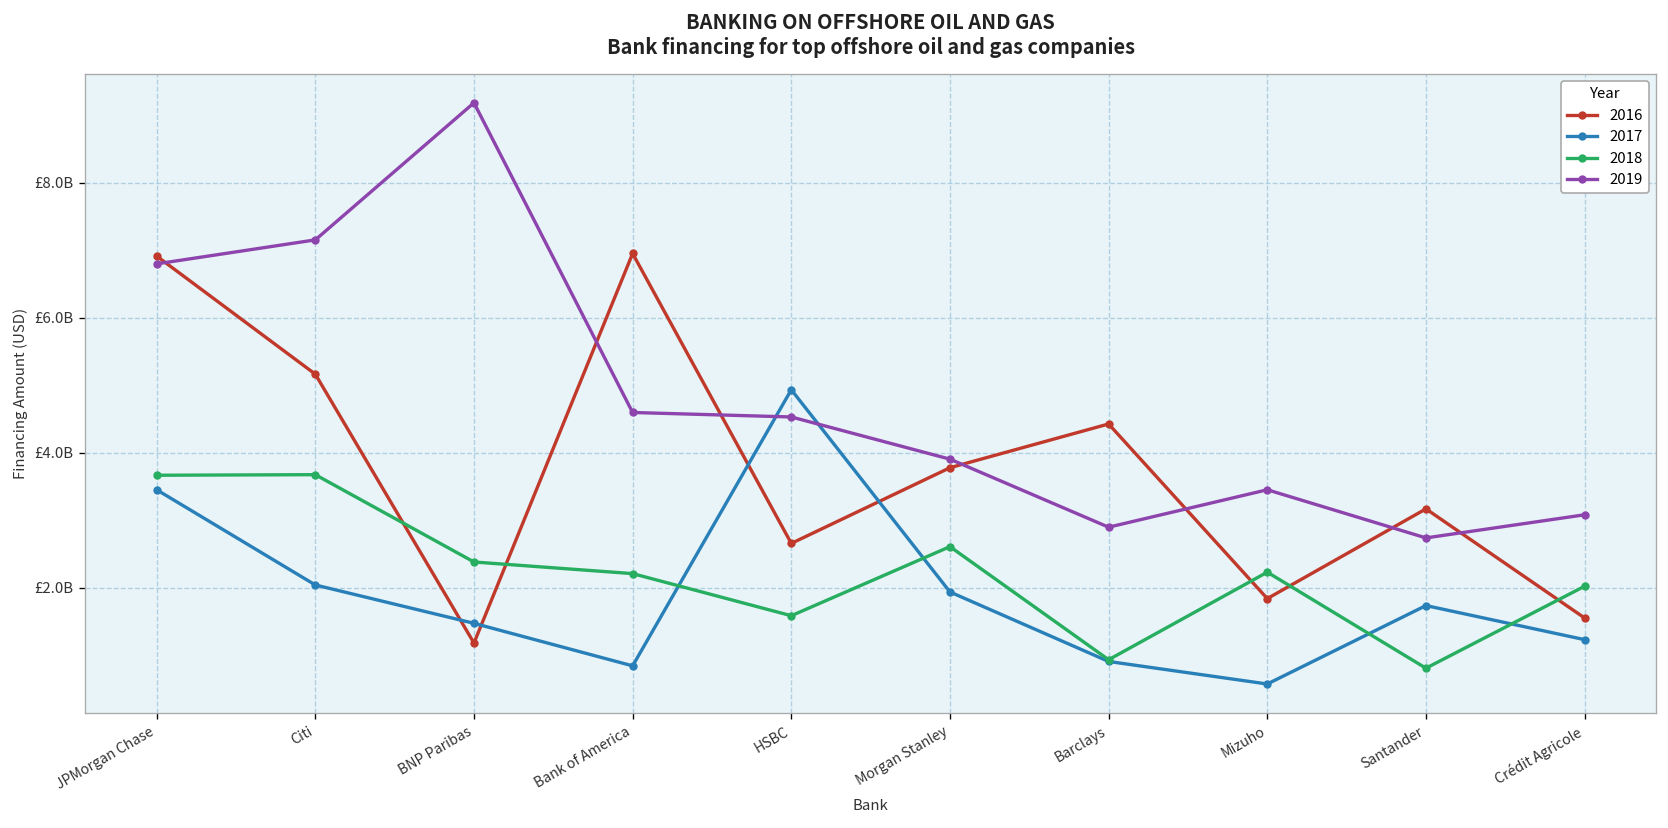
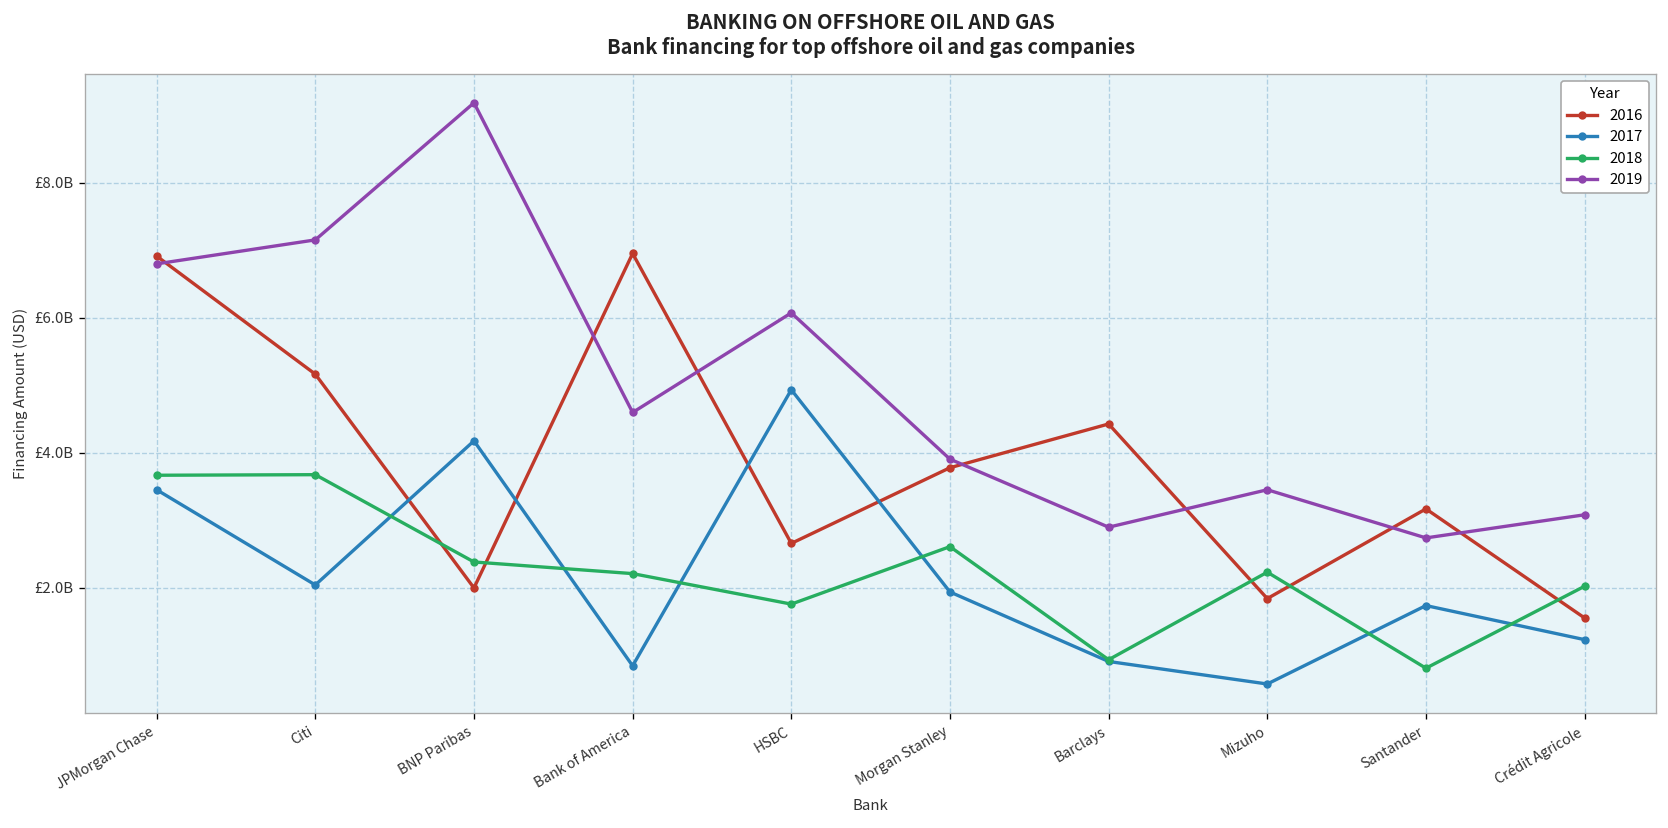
  {
    "2016": {
      "JPMorgan Chase": "£6900000000",
      "Citi": "£5200000000",
-     "BNP Paribas": "£1200000000",
+     "BNP Paribas": "£2000000000",
      "Bank of America": "£7000000000",
      "HSBC": "£2700000000",
      "Morgan Stanley": "£3800000000",
      "Barclays": "£4400000000",
      "Mizuho": "£1800000000",
      "Santander": "£3200000000",
      "Crédit Agricole": "£1600000000"
    },
    "2017": {
      "JPMorgan Chase": "£3500000000",
      "Citi": "£2000000000",
-     "BNP Paribas": "£1500000000",
+     "BNP Paribas": "£4200000000",
      "Bank of America": "£800000000",
      "HSBC": "£4900000000",
      "Morgan Stanley": "£1900000000",
      "Mizuho": "£600000000",
      "Santander": "£1700000000",
      "Crédit Agricole": "£1200000000"
    },
    "2018": {
      "JPMorgan Chase": "£3700000000",
      "Citi": "£3700000000",
      "BNP Paribas": "£2400000000",
      "Bank of America": "£2200000000",
-     "HSBC": "£1600000000",
+     "HSBC": "£1800000000",
      "Morgan Stanley": "£2600000000",
      "Mizuho": "£2200000000",
      "Santander": "£800000000",
      "Crédit Agricole": "£2000000000"
    },
    "2019": {
      "JPMorgan Chase": "£6800000000",
      "Citi": "£7200000000",
      "BNP Paribas": "£9200000000",
      "Bank of America": "£4600000000",
-     "HSBC": "£4500000000",
+     "HSBC": "£6100000000",
      "Morgan Stanley": "£3900000000",
      "Barclays": "£2900000000",
      "Mizuho": "£3500000000",
      "Santander": "£2700000000",
      "Crédit Agricole": "£3100000000"
    }
  }
